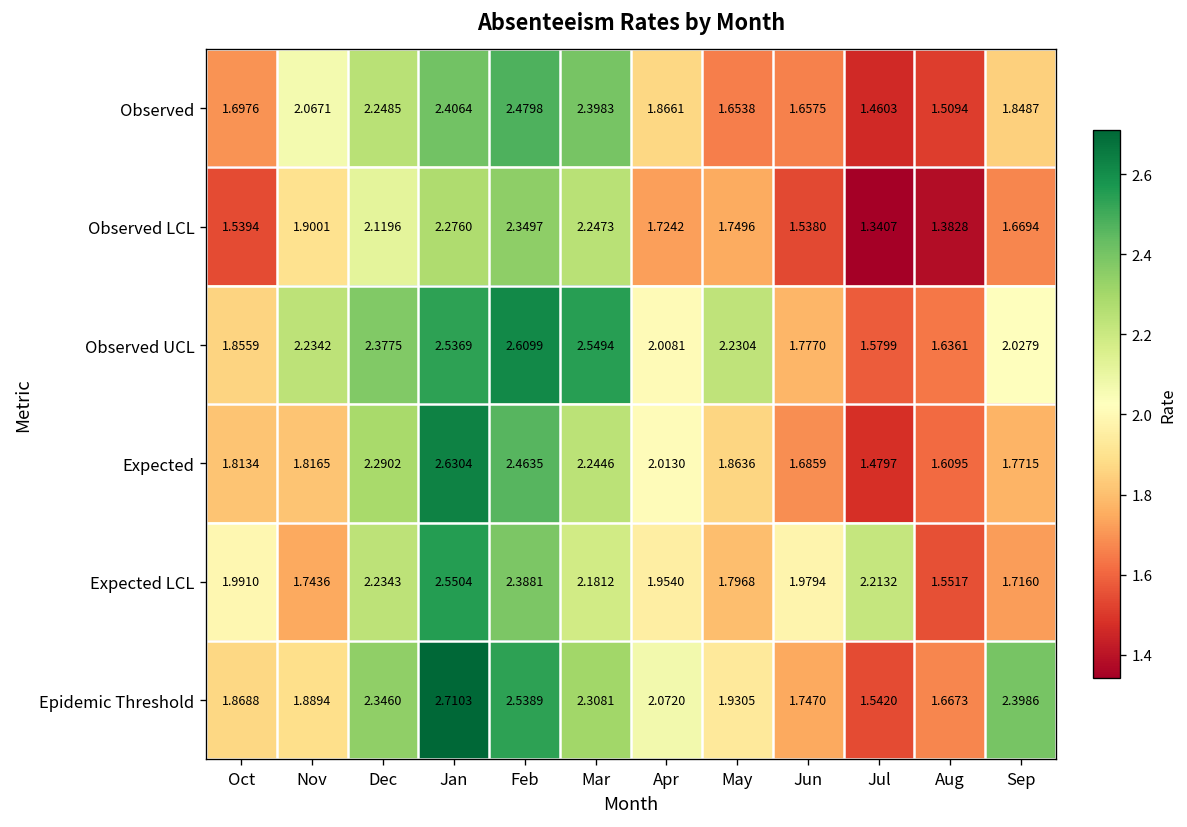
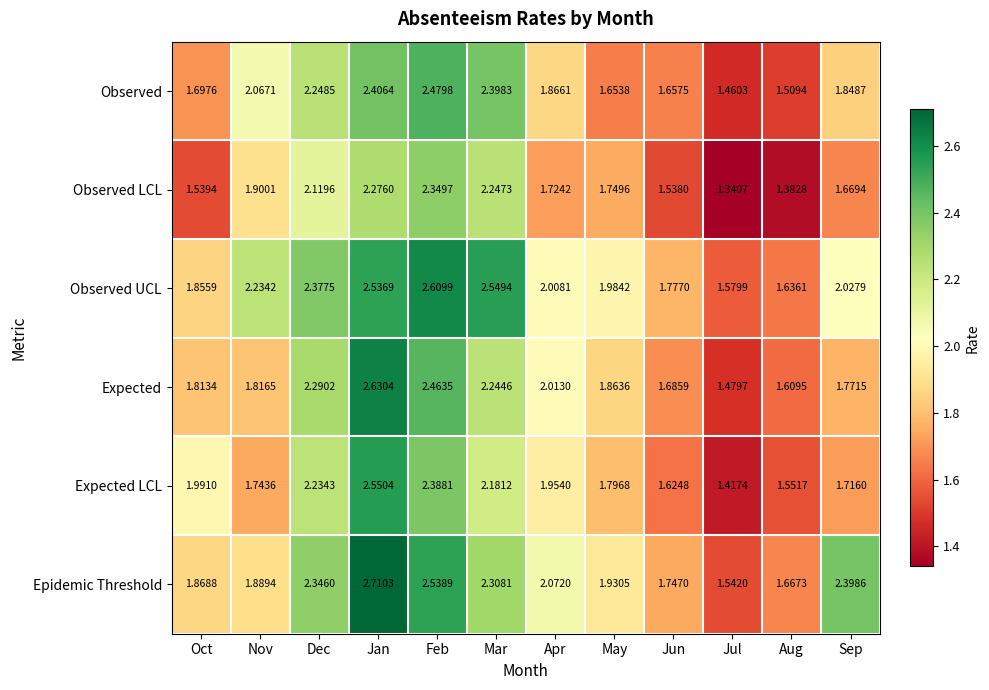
  {
    "Observed": {
      "Oct": 1.6976,
      "Nov": 2.0671,
      "Dec": 2.2485,
      "Jan": 2.4064,
      "Feb": 2.4798,
      "Mar": 2.3983,
      "Apr": 1.8661,
      "May": 1.6538,
      "Jun": 1.6575,
      "Jul": 1.4603,
      "Aug": 1.5094,
      "Sep": 1.8487
    },
    "Observed LCL": {
      "Oct": 1.5394,
      "Nov": 1.9001,
      "Dec": 2.1196,
      "Jan": 2.2760,
      "Feb": 2.3497,
      "Mar": 2.2473,
      "Apr": 1.7242,
      "May": 1.7496,
      "Jun": 1.5380,
      "Jul": 1.3407,
      "Aug": 1.3828,
      "Sep": 1.6694
    },
    "Observed UCL": {
      "Oct": 1.8559,
      "Nov": 2.2342,
      "Dec": 2.3775,
      "Jan": 2.5369,
      "Feb": 2.6099,
      "Mar": 2.5494,
      "Apr": 2.0081,
-     "May": 2.2304,
+     "May": 1.9842,
      "Jun": 1.7770,
      "Jul": 1.5799,
      "Aug": 1.6361,
      "Sep": 2.0279
    },
    "Expected": {
      "Oct": 1.8134,
      "Nov": 1.8165,
      "Dec": 2.2902,
      "Jan": 2.6304,
      "Feb": 2.4635,
      "Mar": 2.2446,
      "Apr": 2.0130,
      "May": 1.8636,
      "Jun": 1.6859,
      "Jul": 1.4797,
      "Aug": 1.6095,
      "Sep": 1.7715
    },
    "Expected LCL": {
      "Oct": 1.9910,
      "Nov": 1.7436,
      "Dec": 2.2343,
      "Jan": 2.5504,
      "Feb": 2.3881,
      "Mar": 2.1812,
      "Apr": 1.9540,
      "May": 1.7968,
-     "Jun": 1.9794,
-     "Jul": 2.2132,
+     "Jun": 1.6248,
+     "Jul": 1.4174,
      "Aug": 1.5517,
      "Sep": 1.7160
    },
    "Epidemic Threshold": {
      "Oct": 1.8688,
      "Nov": 1.8894,
      "Dec": 2.3460,
      "Jan": 2.7103,
      "Feb": 2.5389,
      "Mar": 2.3081,
      "Apr": 2.0720,
      "May": 1.9305,
      "Jun": 1.7470,
      "Jul": 1.5420,
      "Aug": 1.6673,
      "Sep": 2.3986
    }
  }
